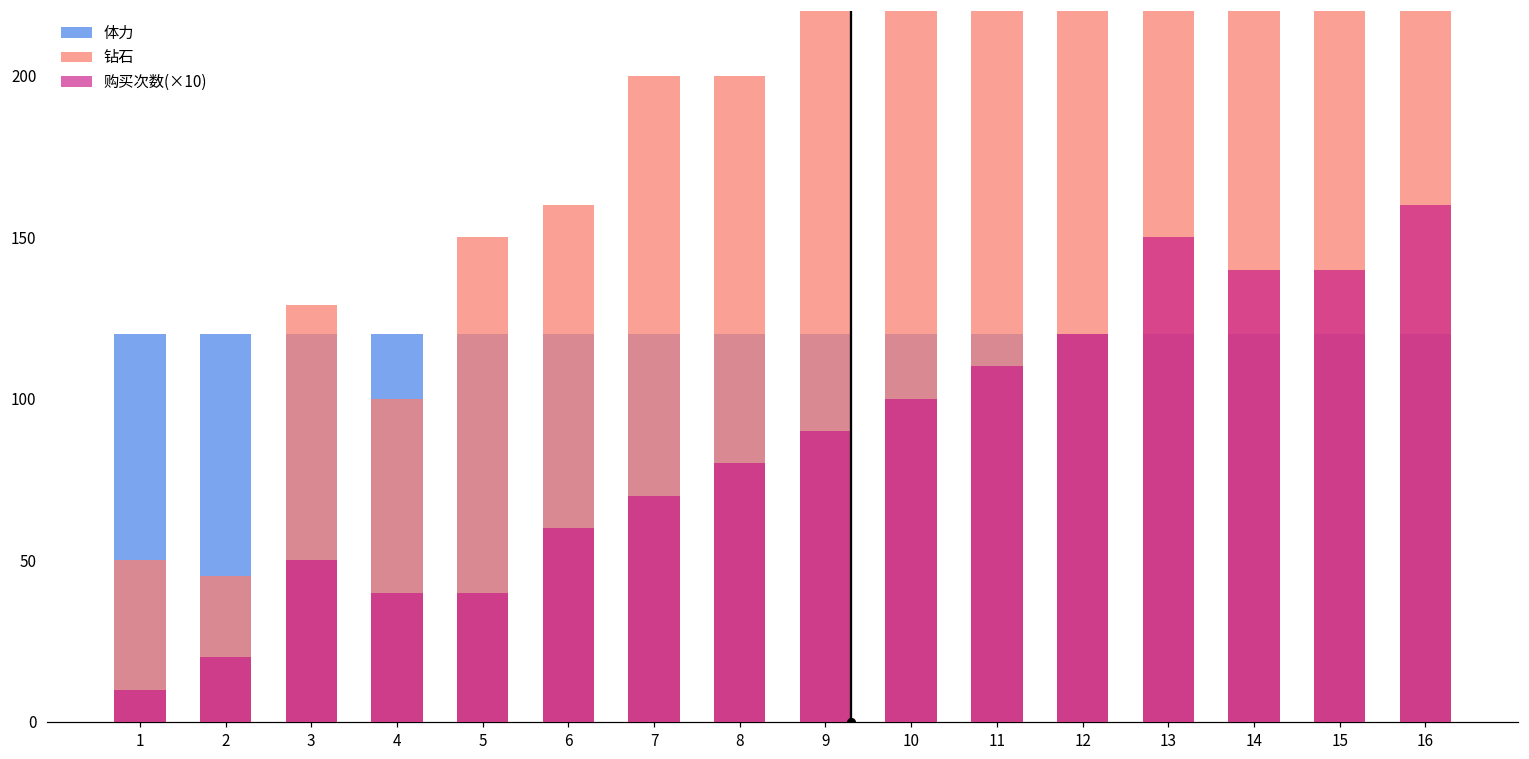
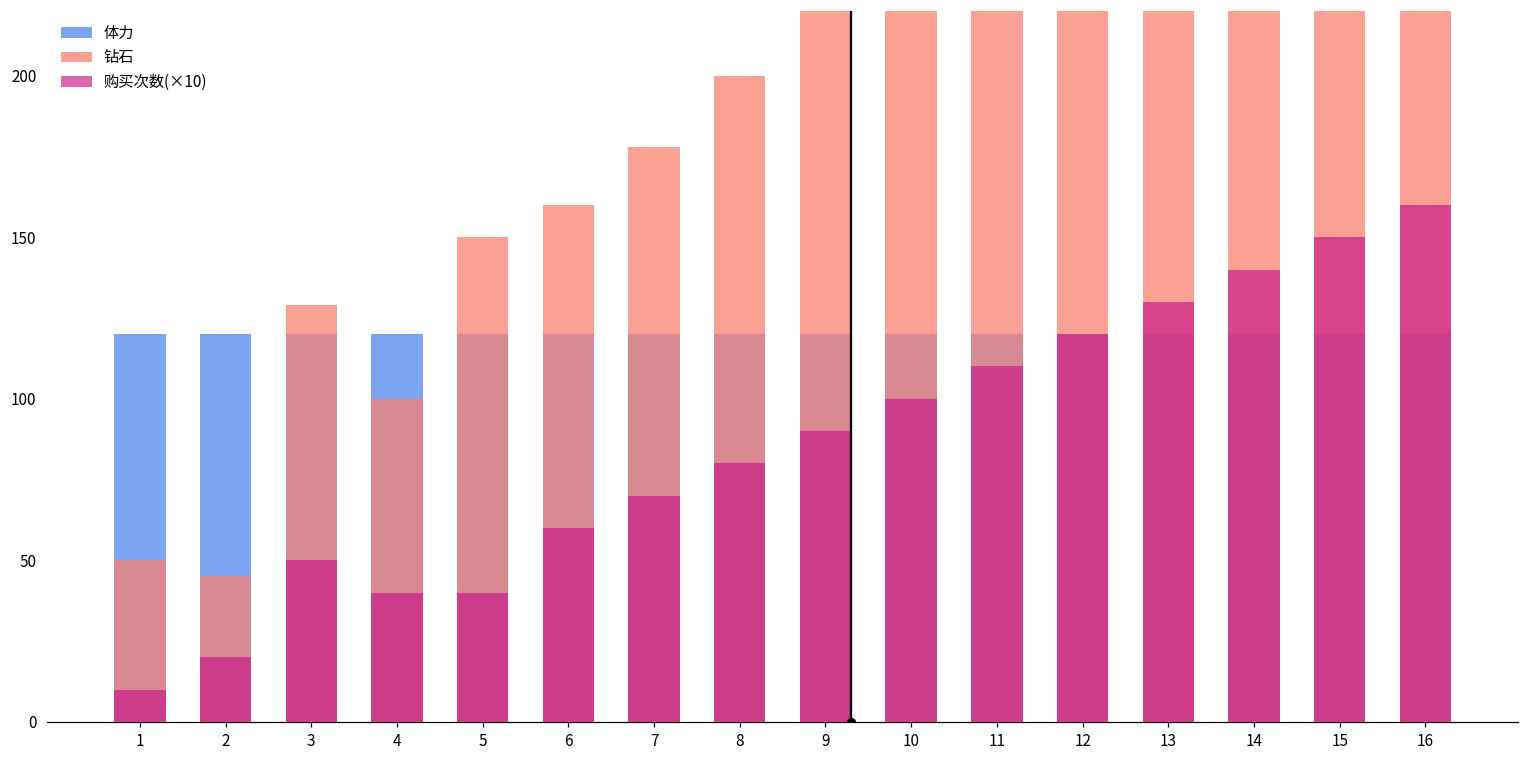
  {
    "体力": {
      "1": 120,
      "2": 120,
      "4": 120
    },
    "钻石": {
      "3": 129,
      "5": 150,
      "6": 160,
-     "7": 200,
+     "7": 178,
      "8": 200
    },
    "购买次数(×10)": {
-     "13": 150,
-     "15": 140
+     "13": 130,
+     "15": 150
    }
  }
